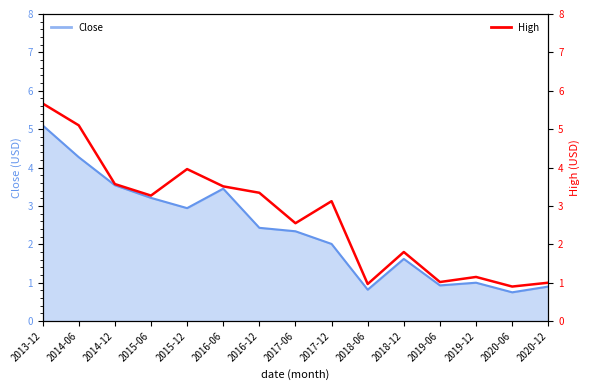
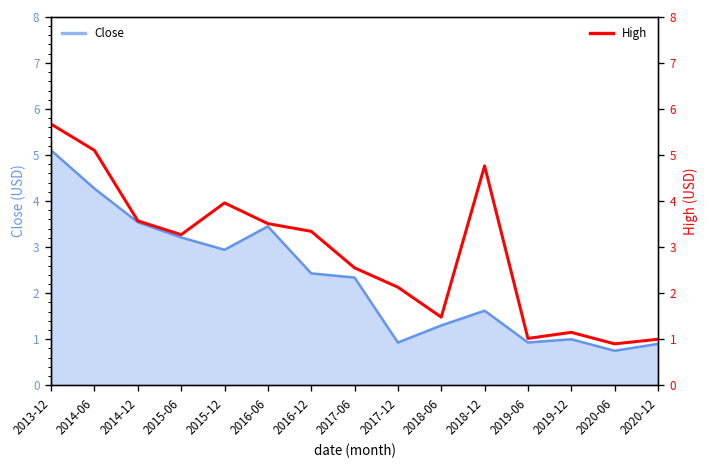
  {
    "Close": {
      "2013-12": 5.1,
      "2014-06": 4.3,
      "2014-12": 3.5,
      "2015-06": 3.2,
      "2015-12": 2.9,
      "2016-06": 3.5,
      "2016-12": 2.4,
      "2017-06": 2.3,
-     "2017-12": 2.0,
-     "2018-06": 0.8,
+     "2017-12": 0.9,
+     "2018-06": 1.3,
      "2018-12": 1.6,
      "2019-06": 0.9,
      "2019-12": 1.0,
      "2020-06": 0.8,
      "2020-12": 0.9
    },
    "High": {
      "2013-12": 5.7,
      "2014-06": 5.1,
      "2014-12": 3.6,
      "2015-06": 3.3,
      "2015-12": 4.0,
      "2016-06": 3.5,
      "2016-12": 3.3,
      "2017-06": 2.5,
-     "2017-12": 3.1,
-     "2018-06": 1.0,
-     "2018-12": 1.8,
+     "2017-12": 2.1,
+     "2018-06": 1.5,
+     "2018-12": 4.8,
      "2019-06": 1.0,
      "2019-12": 1.1,
      "2020-06": 0.9,
      "2020-12": 1.0
    }
  }
